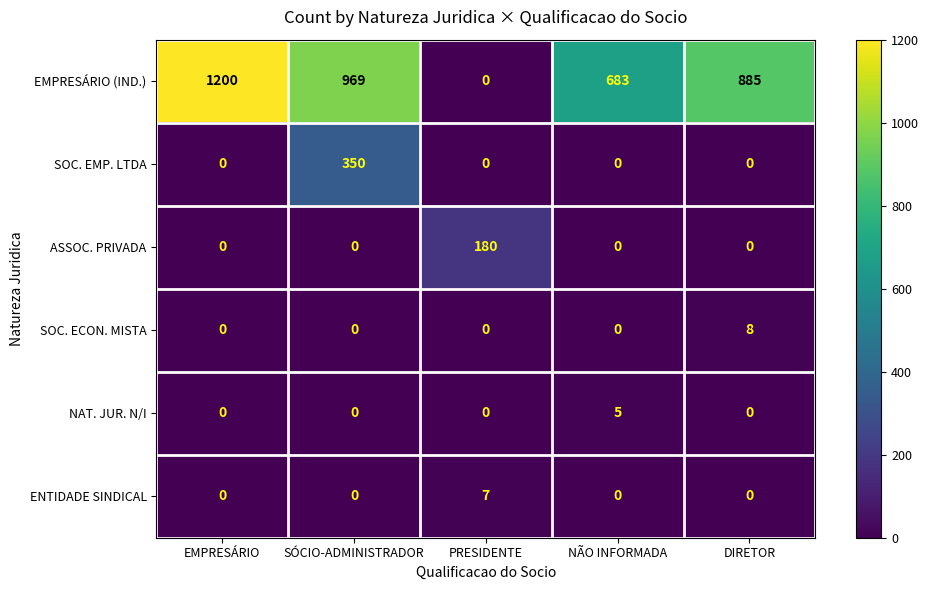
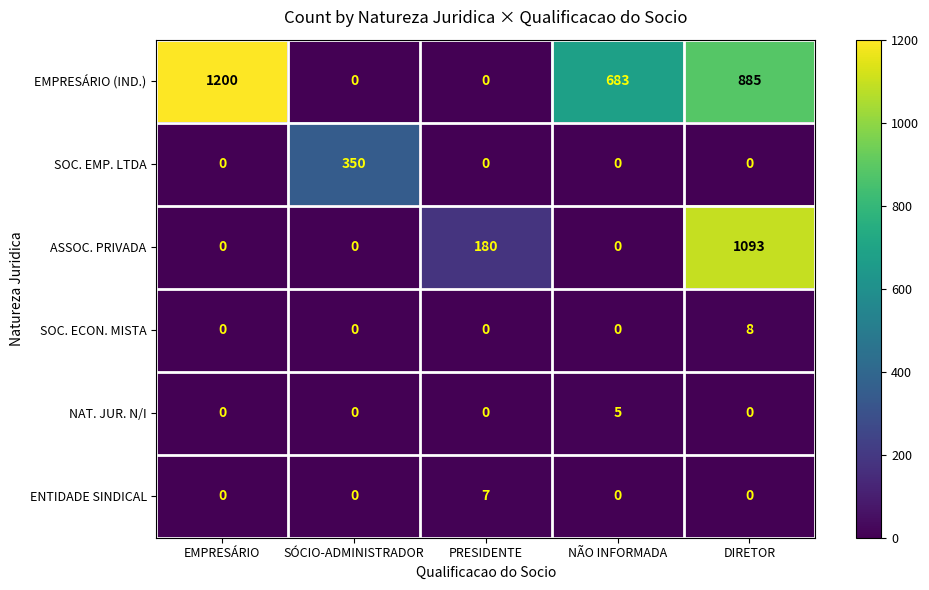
  {
    "EMPRESÁRIO (IND.)": {
      "EMPRESÁRIO": 1200,
-     "SÓCIO-ADMINISTRADOR": 969,
+     "SÓCIO-ADMINISTRADOR": 0,
      "PRESIDENTE": 0,
      "NÃO INFORMADA": 683,
      "DIRETOR": 885
    },
    "SOC. EMP. LTDA": {
      "EMPRESÁRIO": 0,
      "SÓCIO-ADMINISTRADOR": 350,
      "PRESIDENTE": 0,
      "NÃO INFORMADA": 0,
      "DIRETOR": 0
    },
    "ASSOC. PRIVADA": {
      "EMPRESÁRIO": 0,
      "SÓCIO-ADMINISTRADOR": 0,
      "PRESIDENTE": 180,
      "NÃO INFORMADA": 0,
-     "DIRETOR": 0
+     "DIRETOR": 1093
    },
    "SOC. ECON. MISTA": {
      "EMPRESÁRIO": 0,
      "SÓCIO-ADMINISTRADOR": 0,
      "PRESIDENTE": 0,
      "NÃO INFORMADA": 0,
      "DIRETOR": 8
    },
    "NAT. JUR. N/I": {
      "EMPRESÁRIO": 0,
      "SÓCIO-ADMINISTRADOR": 0,
      "PRESIDENTE": 0,
      "NÃO INFORMADA": 5,
      "DIRETOR": 0
    },
    "ENTIDADE SINDICAL": {
      "EMPRESÁRIO": 0,
      "SÓCIO-ADMINISTRADOR": 0,
      "PRESIDENTE": 7,
      "NÃO INFORMADA": 0,
      "DIRETOR": 0
    }
  }
